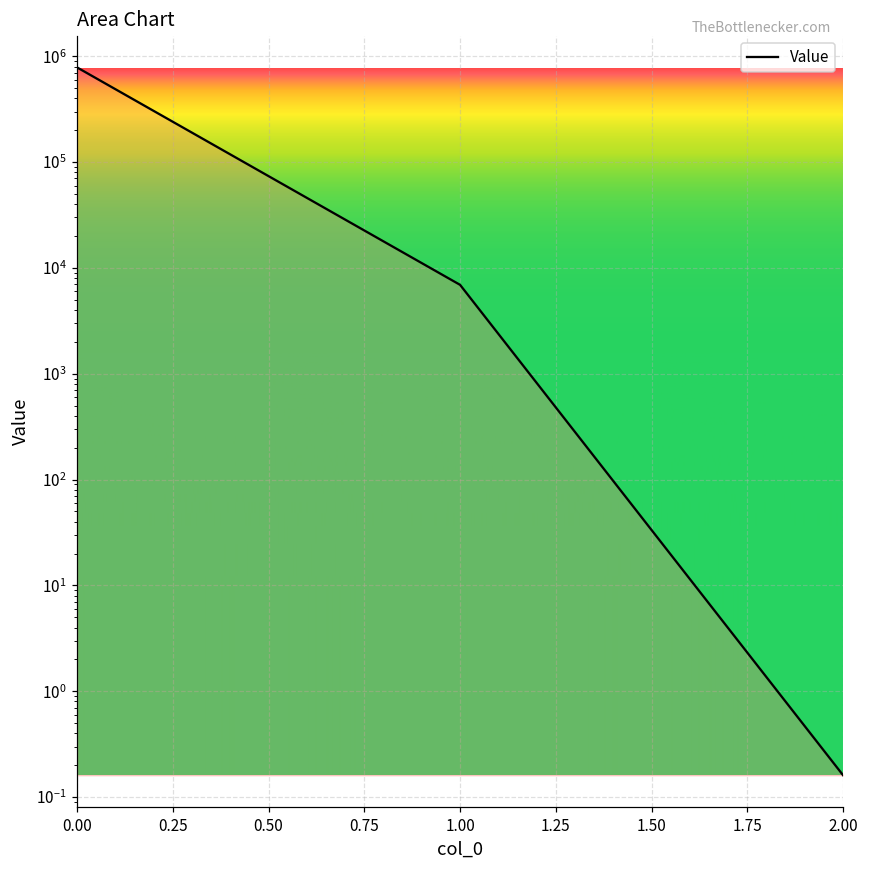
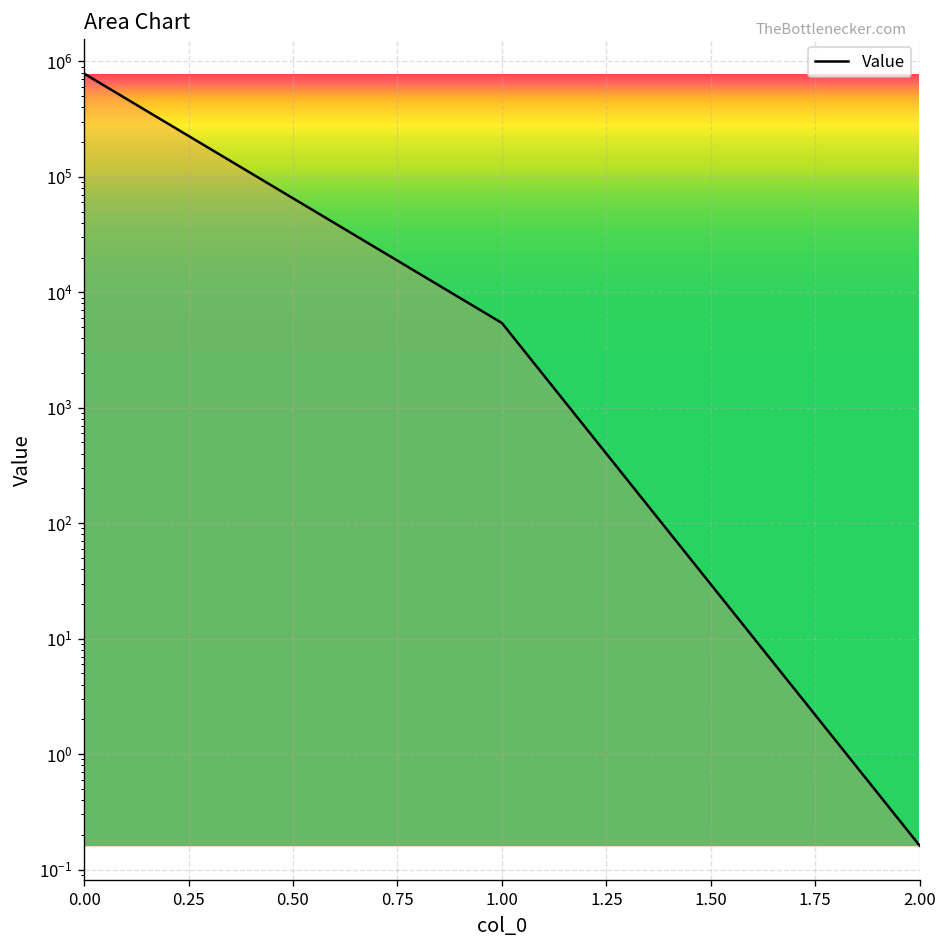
  {
    "0.00": 800000,
-   "1.00": 7000,
+   "1.00": 5000,
    "2.00": 0.16
  }
